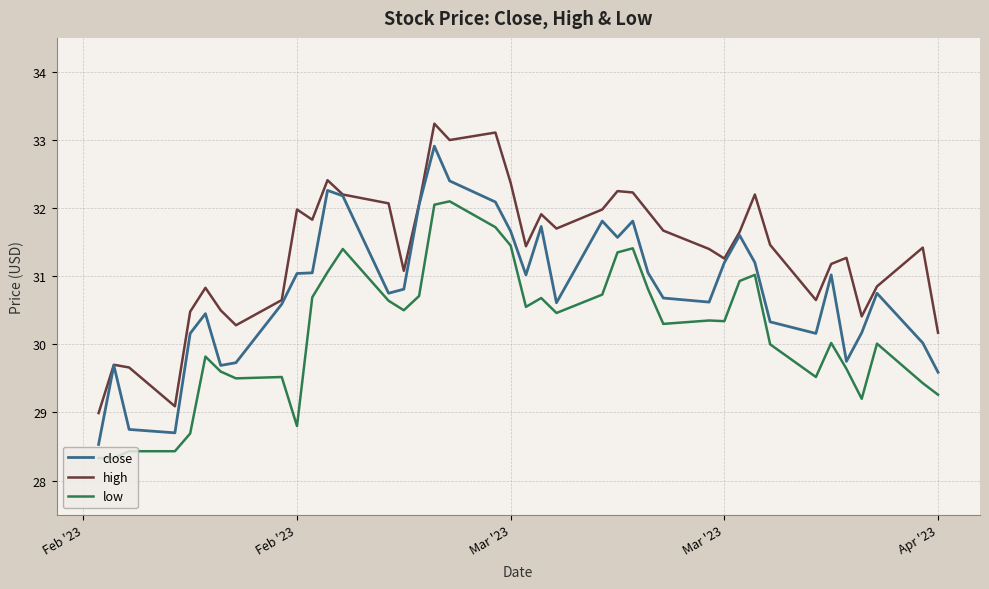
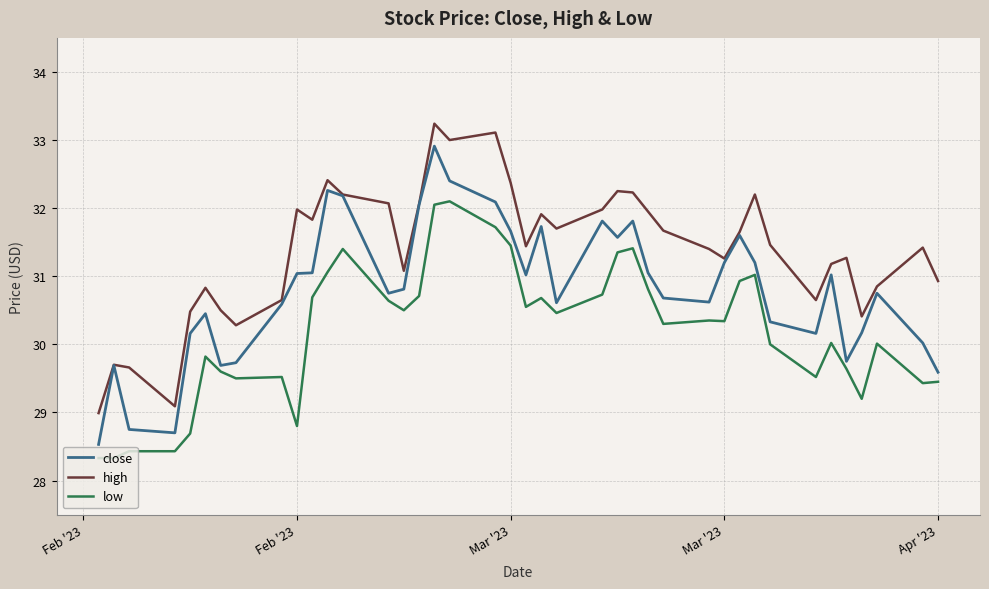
  {
    "close": {
      "Feb '23": 31.0,
      "Apr '23": 29.6
    },
    "high": {
      "Feb '23": 32.0,
-     "Apr '23": 30.2
+     "Apr '23": 30.9
    },
    "low": {
      "Feb '23": 28.8,
-     "Apr '23": 29.3
+     "Apr '23": 29.5
    }
  }
